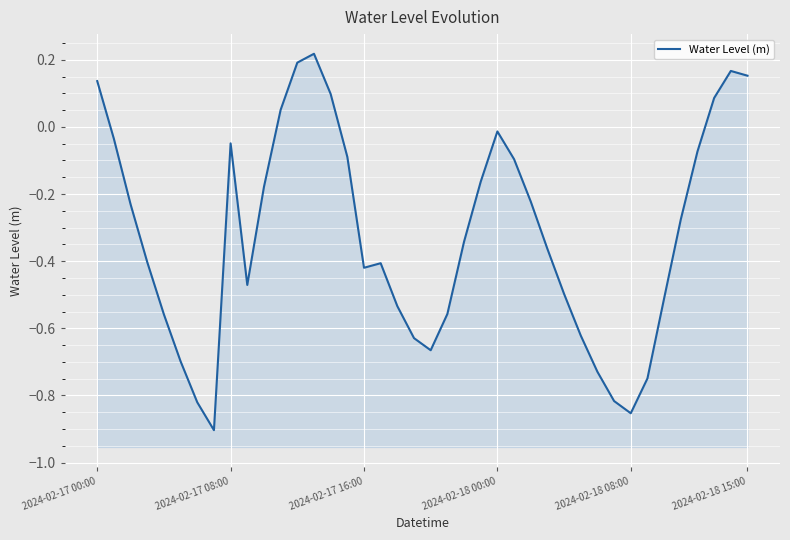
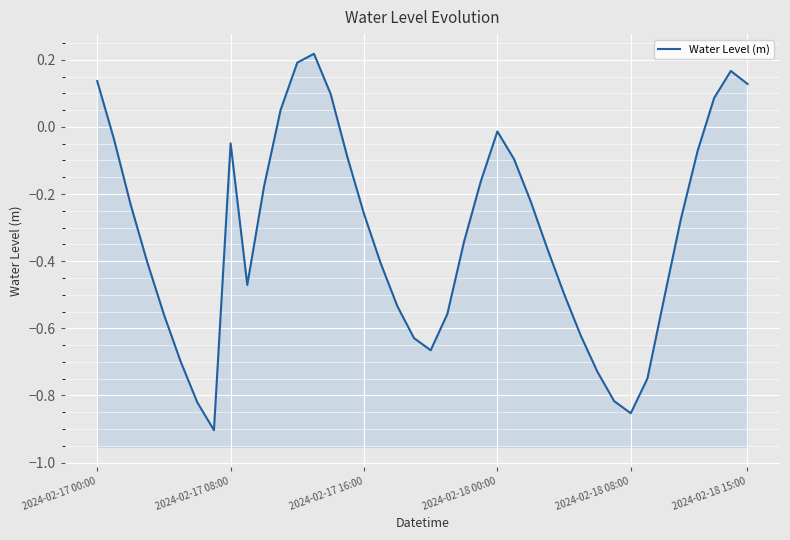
  {
    "2024-02-17 00:00": 0.14,
    "2024-02-17 08:00": -0.05,
-   "2024-02-17 16:00": -0.42,
+   "2024-02-17 16:00": -0.26,
    "2024-02-18 00:00": -0.01,
    "2024-02-18 08:00": -0.85,
-   "2024-02-18 15:00": 0.15
+   "2024-02-18 15:00": 0.13
  }
